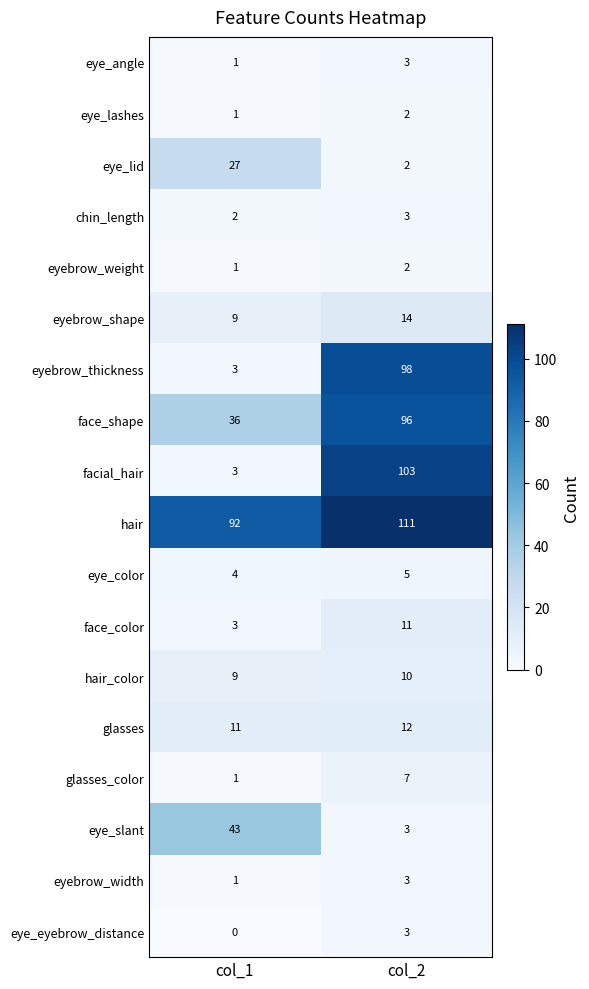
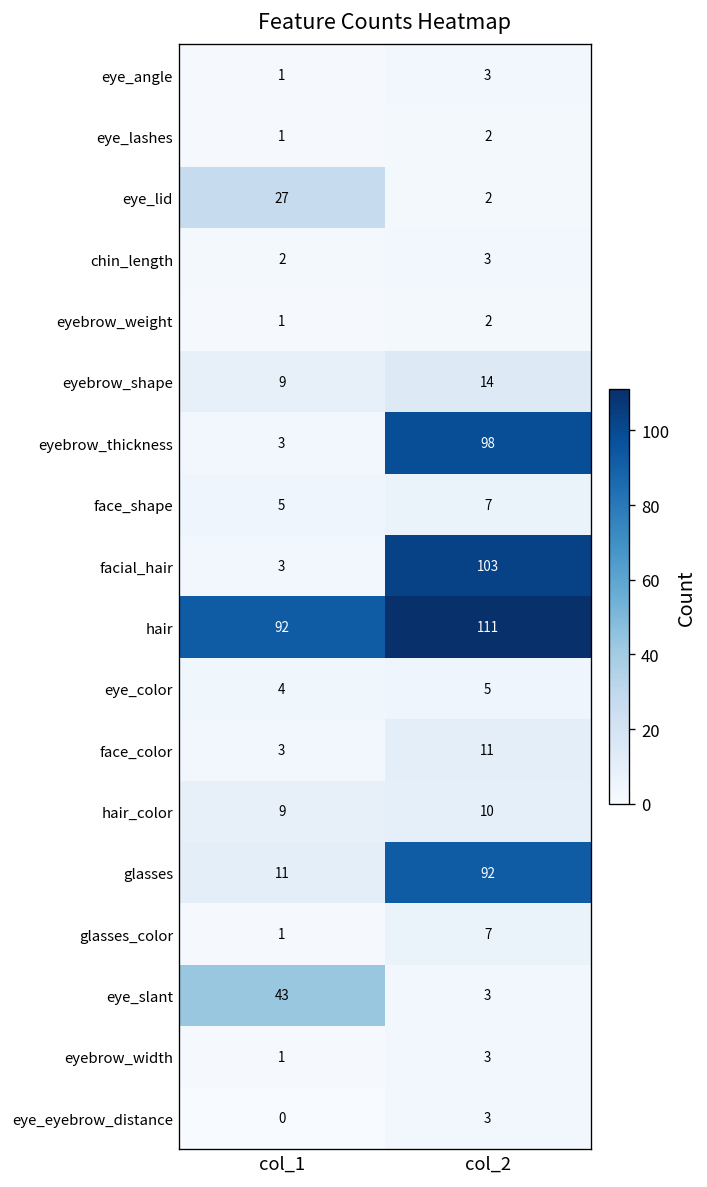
  {
    "eye_angle": {
      "col_1": 1,
      "col_2": 3
    },
    "eye_lashes": {
      "col_1": 1,
      "col_2": 2
    },
    "eye_lid": {
      "col_1": 27,
      "col_2": 2
    },
    "chin_length": {
      "col_1": 2,
      "col_2": 3
    },
    "eyebrow_weight": {
      "col_1": 1,
      "col_2": 2
    },
    "eyebrow_shape": {
      "col_1": 9,
      "col_2": 14
    },
    "eyebrow_thickness": {
      "col_1": 3,
      "col_2": 98
    },
    "face_shape": {
-     "col_1": 36,
-     "col_2": 96
+     "col_1": 5,
+     "col_2": 7
    },
    "facial_hair": {
      "col_1": 3,
      "col_2": 103
    },
    "hair": {
      "col_1": 92,
      "col_2": 111
    },
    "eye_color": {
      "col_1": 4,
      "col_2": 5
    },
    "face_color": {
      "col_1": 3,
      "col_2": 11
    },
    "hair_color": {
      "col_1": 9,
      "col_2": 10
    },
    "glasses": {
      "col_1": 11,
-     "col_2": 12
+     "col_2": 92
    },
    "glasses_color": {
      "col_1": 1,
      "col_2": 7
    },
    "eye_slant": {
      "col_1": 43,
      "col_2": 3
    },
    "eyebrow_width": {
      "col_1": 1,
      "col_2": 3
    },
    "eye_eyebrow_distance": {
      "col_1": 0,
      "col_2": 3
    }
  }
